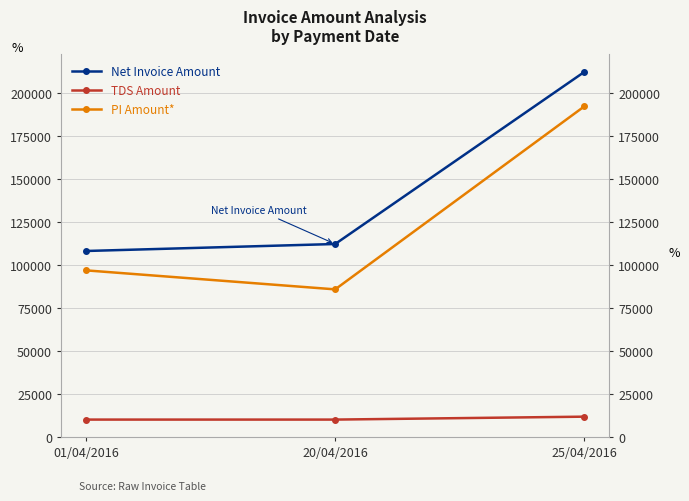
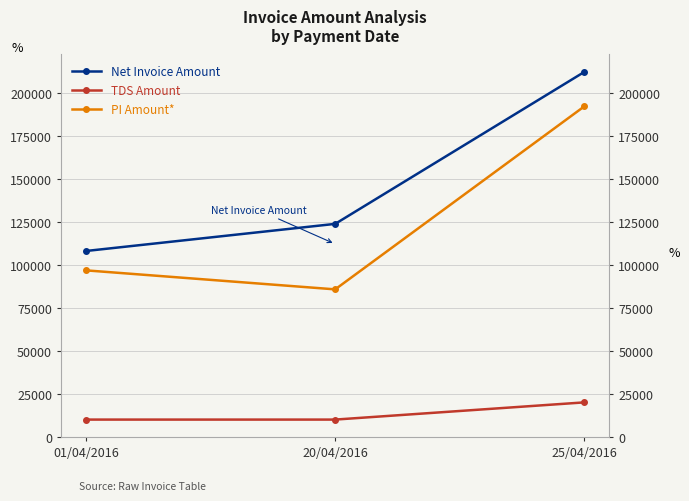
  {
    "Net Invoice Amount": {
      "01/04/2016": 108000,
-     "20/04/2016": 112000,
+     "20/04/2016": 124000,
      "25/04/2016": 212000
    },
    "TDS Amount": {
      "01/04/2016": 10000,
      "20/04/2016": 10000,
-     "25/04/2016": 12000
+     "25/04/2016": 20000
    },
    "PI Amount*": {
      "01/04/2016": 97000,
      "20/04/2016": 86000,
      "25/04/2016": 192000
    }
  }
